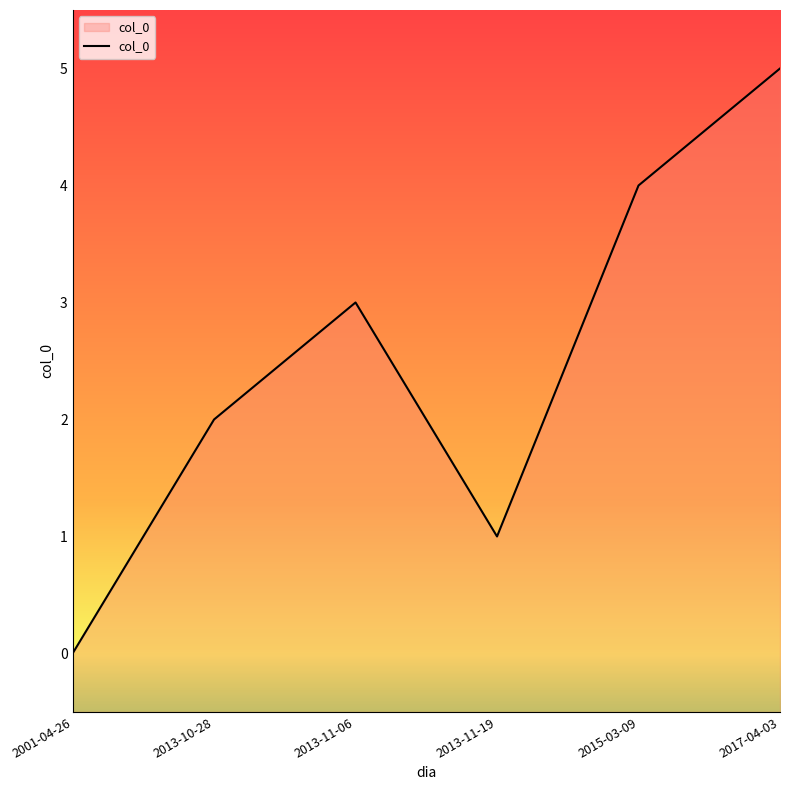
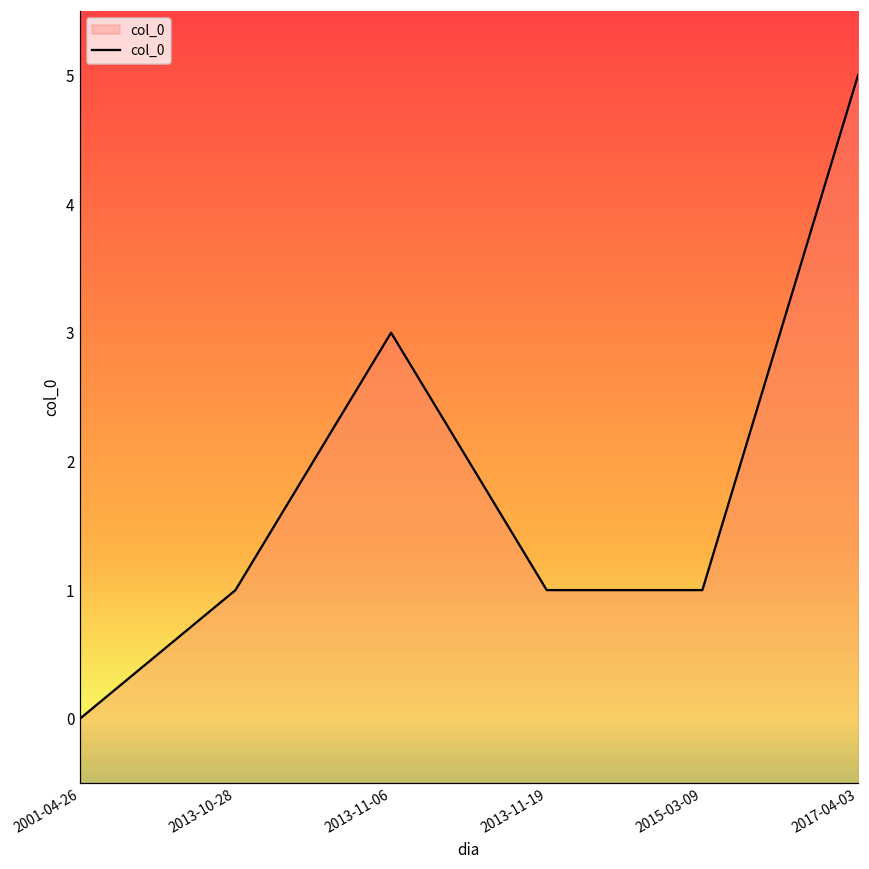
  {
    "2001-04-26": 0,
-   "2013-10-28": 2,
+   "2013-10-28": 1,
    "2013-11-06": 3,
    "2013-11-19": 1,
-   "2015-03-09": 4,
+   "2015-03-09": 1,
    "2017-04-03": 5
  }
